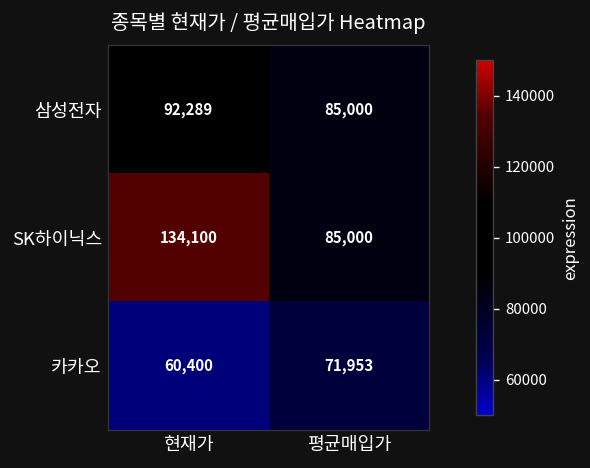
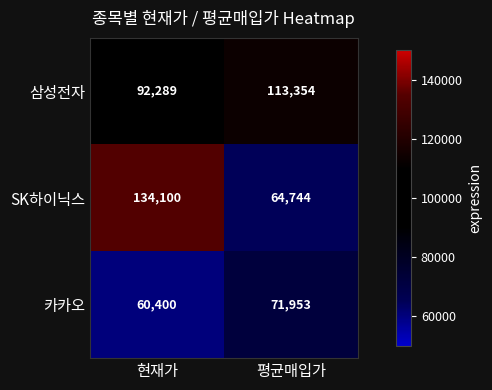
  {
    "삼성전자": {
      "현재가": "92,289",
-     "평균매입가": "85,000"
+     "평균매입가": "113,354"
    },
    "SK하이닉스": {
      "현재가": "134,100",
-     "평균매입가": "85,000"
+     "평균매입가": "64,744"
    },
    "카카오": {
      "현재가": "60,400",
      "평균매입가": "71,953"
    }
  }
